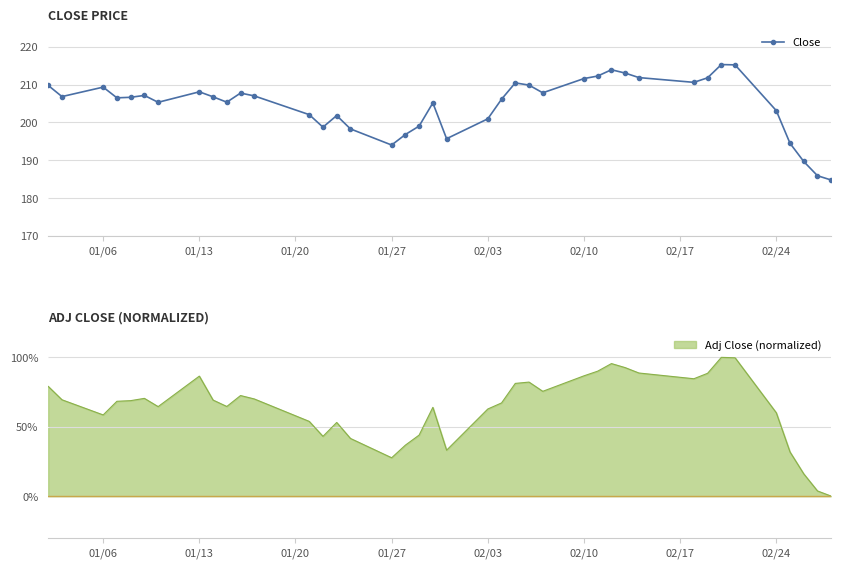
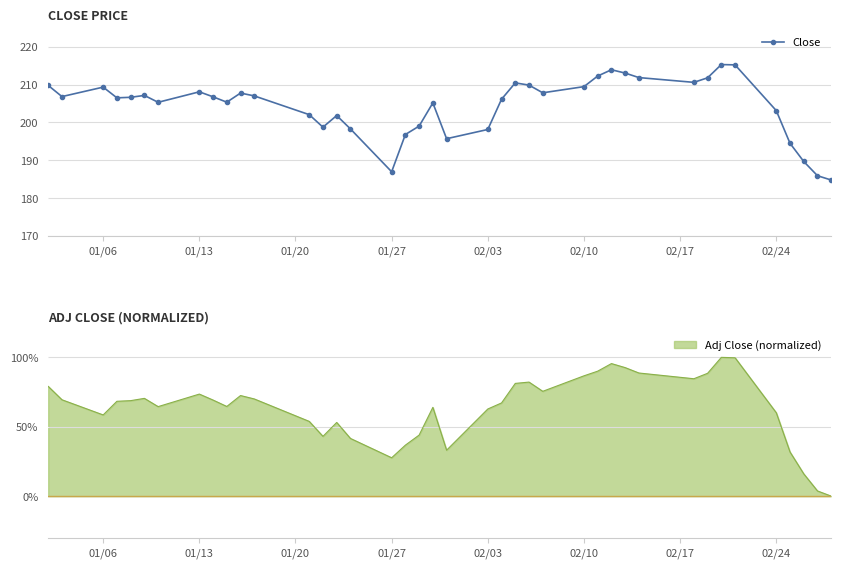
  {
    "CLOSE PRICE": {
      "01/06": "209",
      "01/13": "208",
-     "01/27": "194",
-     "02/03": "201",
-     "02/10": "212",
+     "01/27": "187",
+     "02/03": "198",
+     "02/10": "209",
      "02/24": "203"
    },
    "ADJ CLOSE (NORMALIZED)": {
      "01/06": "59%",
-     "01/13": "86%",
+     "01/13": "74%",
      "01/27": "28%",
      "02/03": "63%",
      "02/10": "87%",
      "02/24": "60%"
    }
  }
